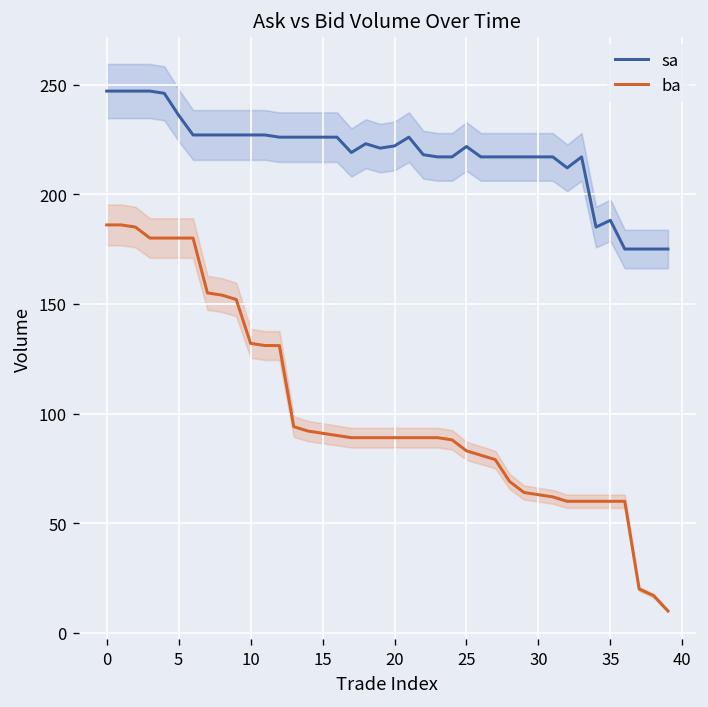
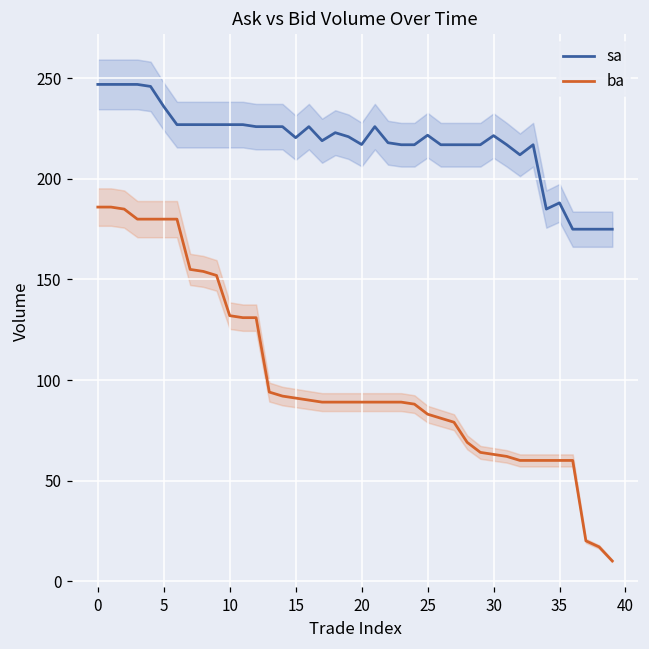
  {
    "sa": {
      "0": 247,
      "5": 236,
      "10": 227,
-     "15": 226,
-     "20": 222,
+     "15": 221,
+     "20": 217,
      "25": 222,
-     "30": 217,
+     "30": 222,
      "35": 188
    }
  }
